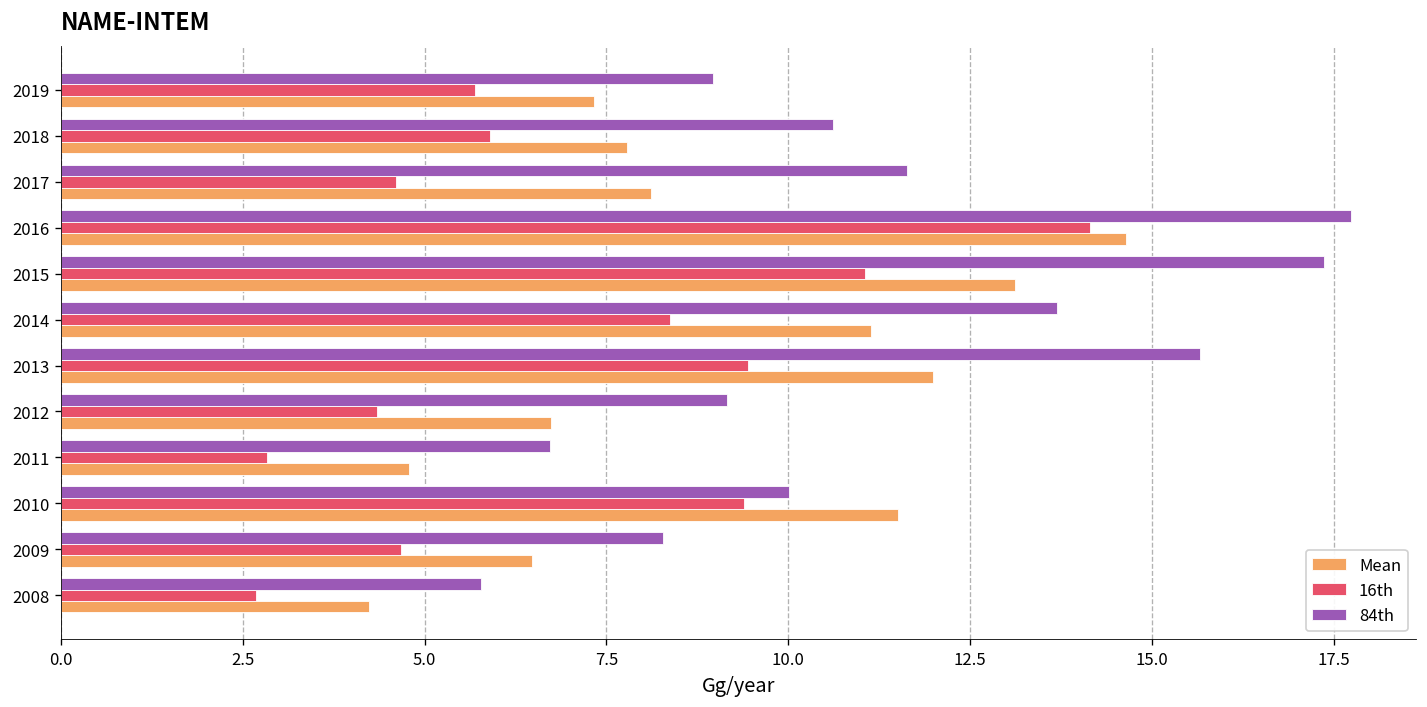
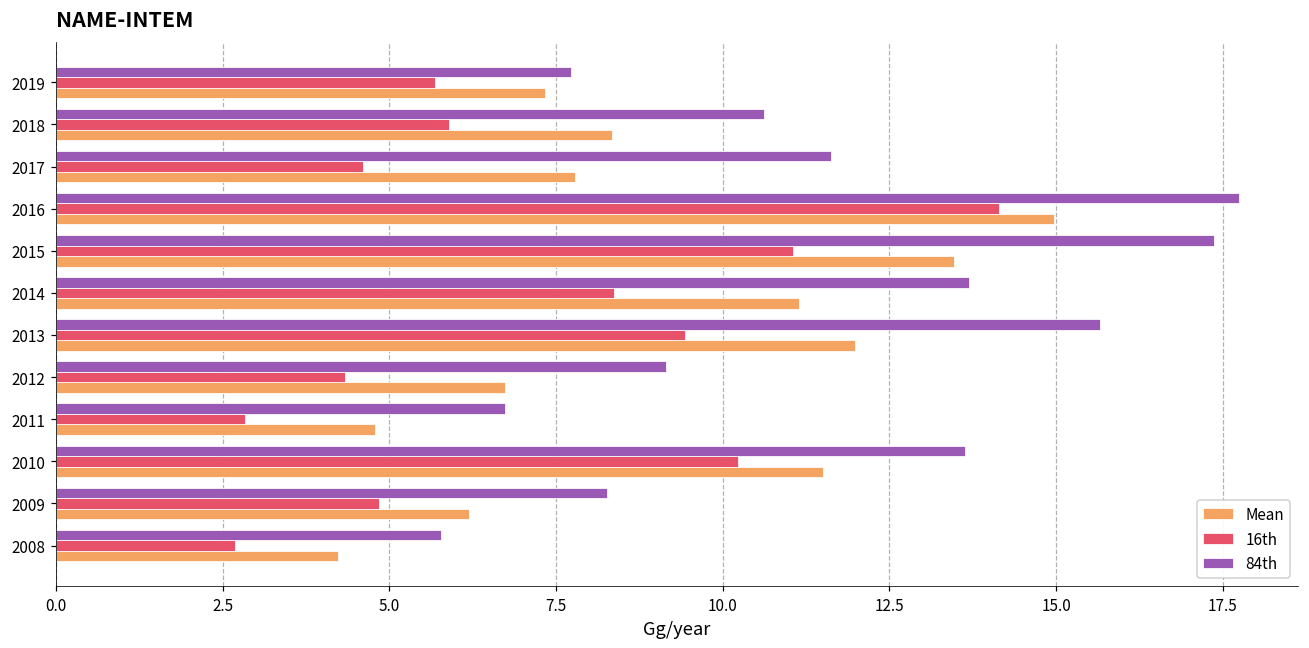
  {
    "Mean": {
      "2019": 7.3,
-     "2018": 7.8,
-     "2017": 8.1,
-     "2016": 14.6,
-     "2015": 13.1,
+     "2018": 8.3,
+     "2017": 7.8,
+     "2016": 15.0,
+     "2015": 13.5,
      "2014": 11.1,
      "2013": 12.0,
      "2012": 6.7,
      "2011": 4.8,
      "2010": 11.5,
-     "2009": 6.5,
+     "2009": 6.2,
      "2008": 4.2
    },
    "16th": {
      "2019": 5.7,
      "2018": 5.9,
      "2017": 4.6,
      "2016": 14.1,
      "2015": 11.1,
      "2014": 8.4,
      "2013": 9.4,
      "2012": 4.3,
      "2011": 2.8,
-     "2010": 9.4,
-     "2009": 4.7,
+     "2010": 10.2,
+     "2009": 4.9,
      "2008": 2.7
    },
    "84th": {
-     "2019": 9.0,
+     "2019": 7.7,
      "2018": 10.6,
      "2017": 11.6,
      "2016": 17.7,
      "2015": 17.4,
      "2014": 13.7,
      "2013": 15.7,
      "2012": 9.2,
      "2011": 6.7,
-     "2010": 10.0,
+     "2010": 13.6,
      "2009": 8.3,
      "2008": 5.8
    }
  }
